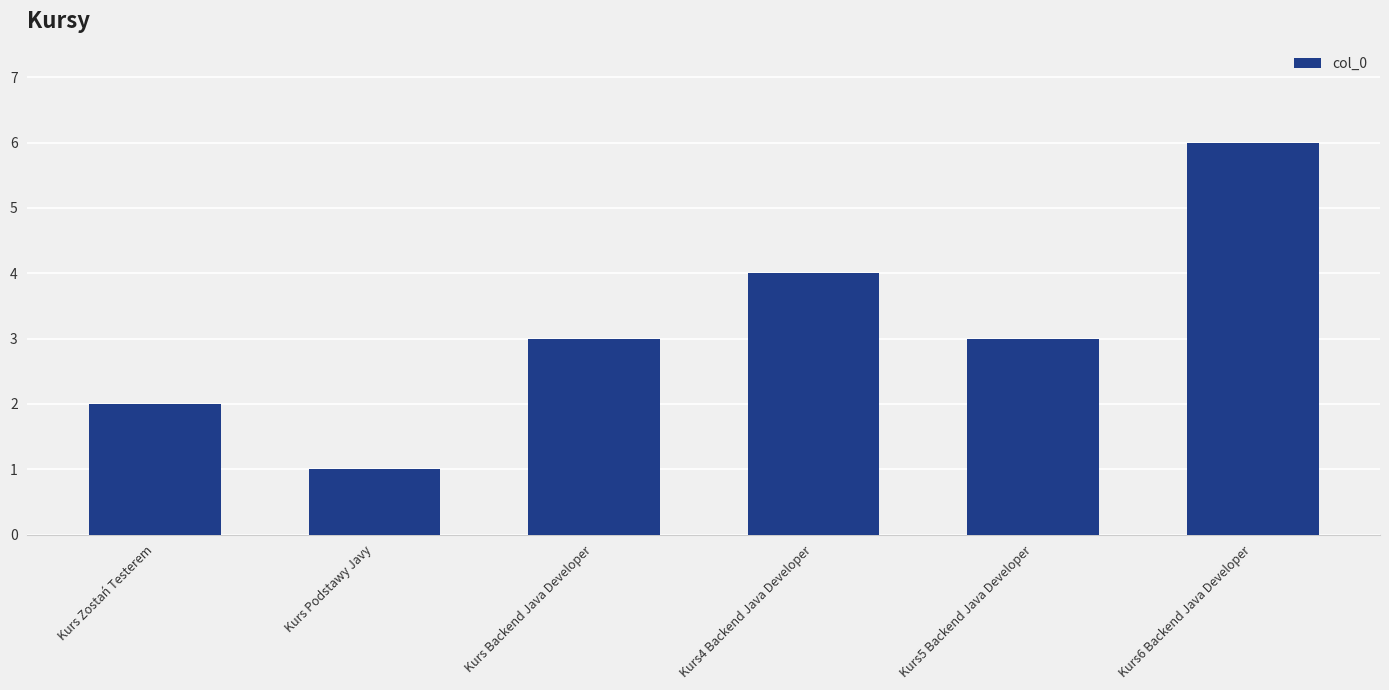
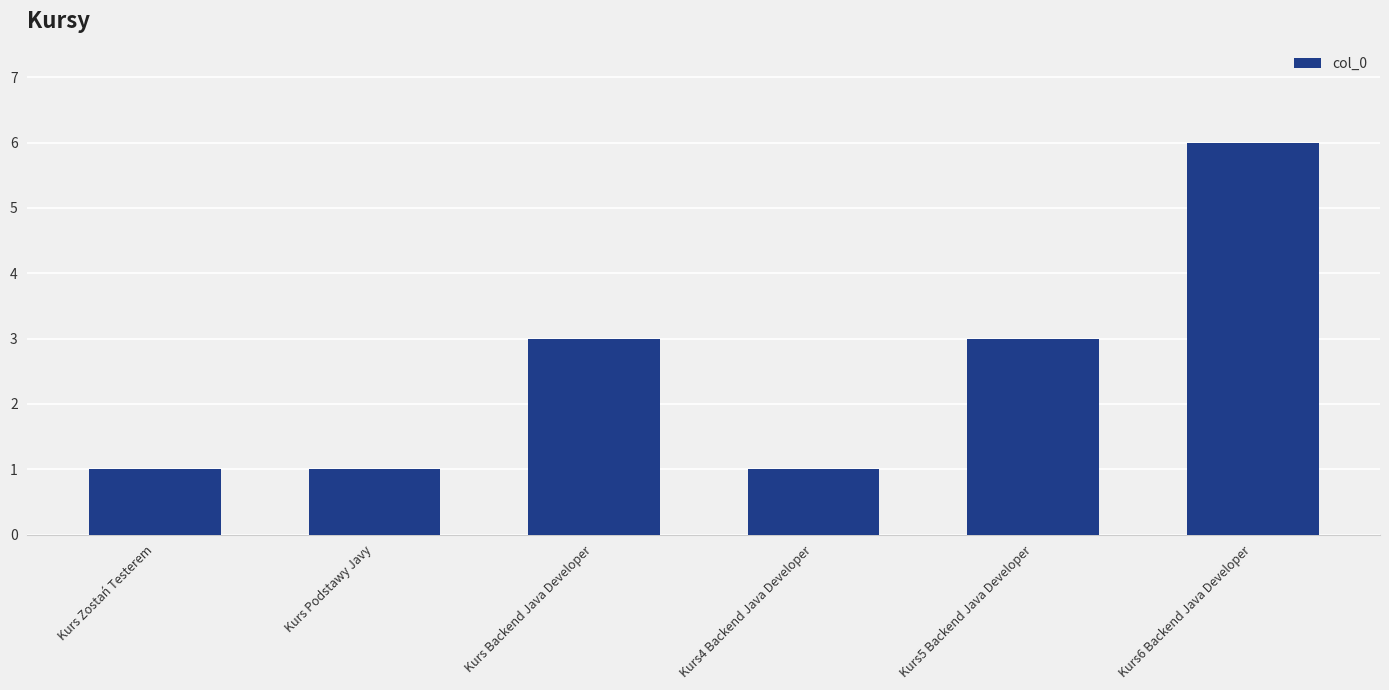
  {
-   "Kurs Zostań Testerem": 2,
+   "Kurs Zostań Testerem": 1,
    "Kurs Podstawy Javy": 1,
    "Kurs Backend Java Developer": 3,
-   "Kurs4 Backend Java Developer": 4,
+   "Kurs4 Backend Java Developer": 1,
    "Kurs5 Backend Java Developer": 3,
    "Kurs6 Backend Java Developer": 6
  }
